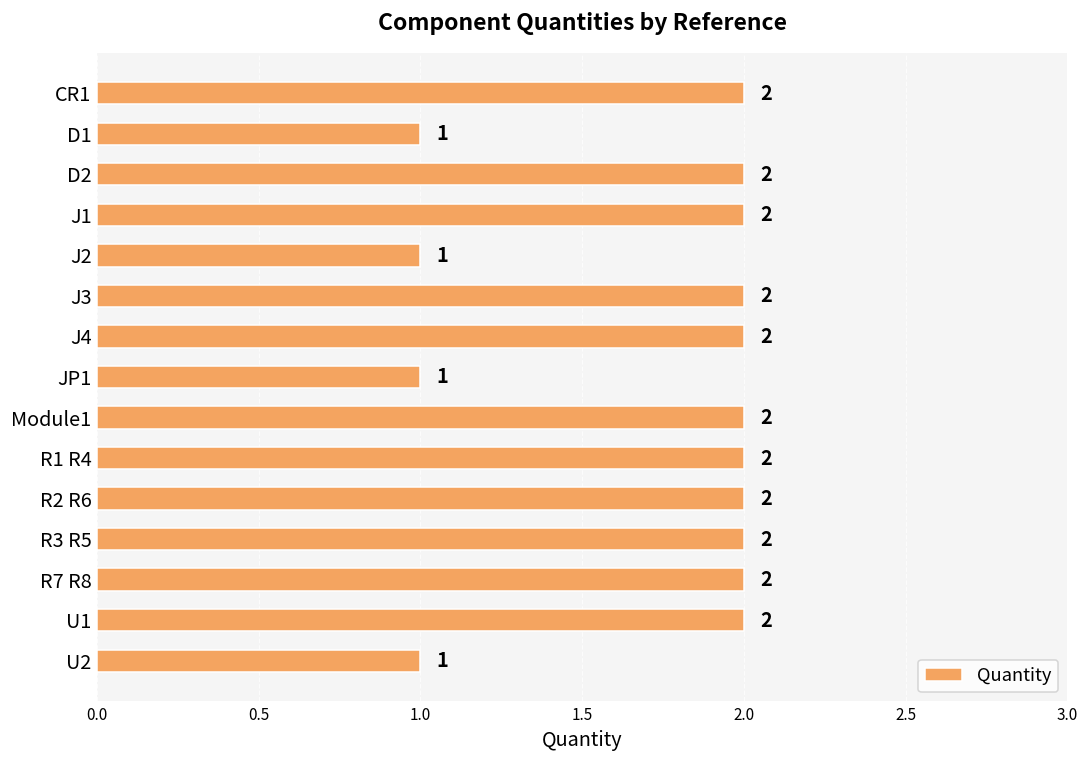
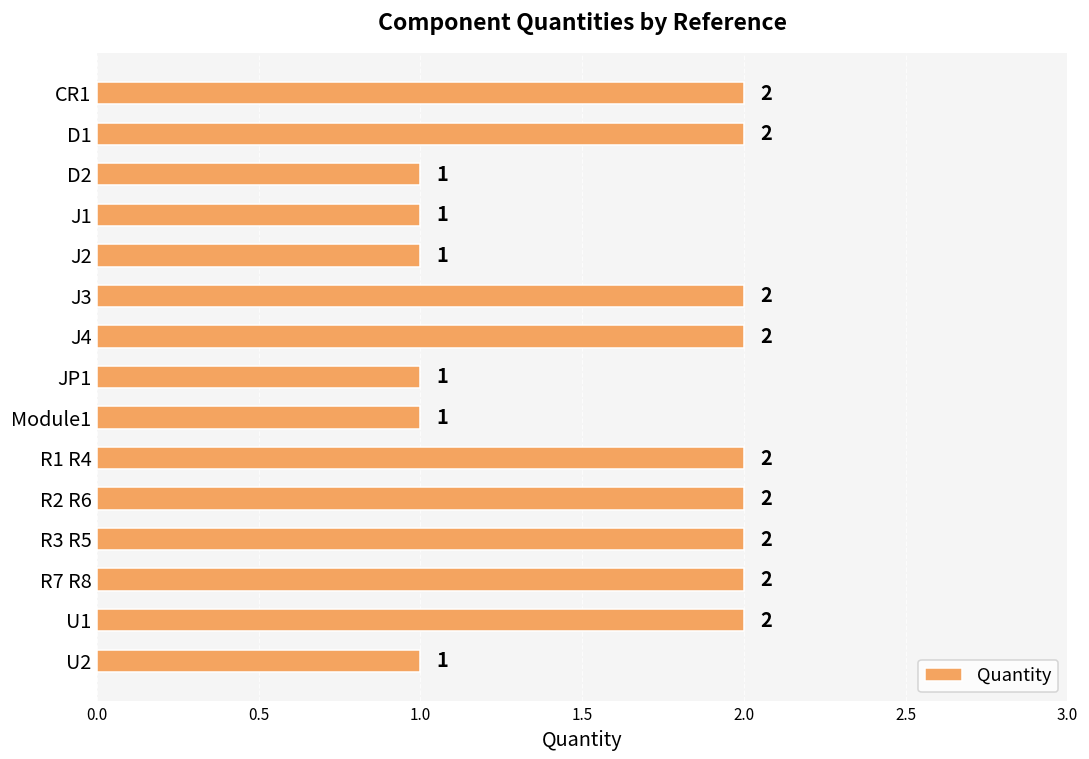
  {
    "CR1": 2,
-   "D1": 1,
-   "D2": 2,
-   "J1": 2,
+   "D1": 2,
+   "D2": 1,
+   "J1": 1,
    "J2": 1,
    "J3": 2,
    "J4": 2,
    "JP1": 1,
-   "Module1": 2,
+   "Module1": 1,
    "R1 R4": 2,
    "R2 R6": 2,
    "R3 R5": 2,
    "R7 R8": 2,
    "U1": 2,
    "U2": 1
  }
